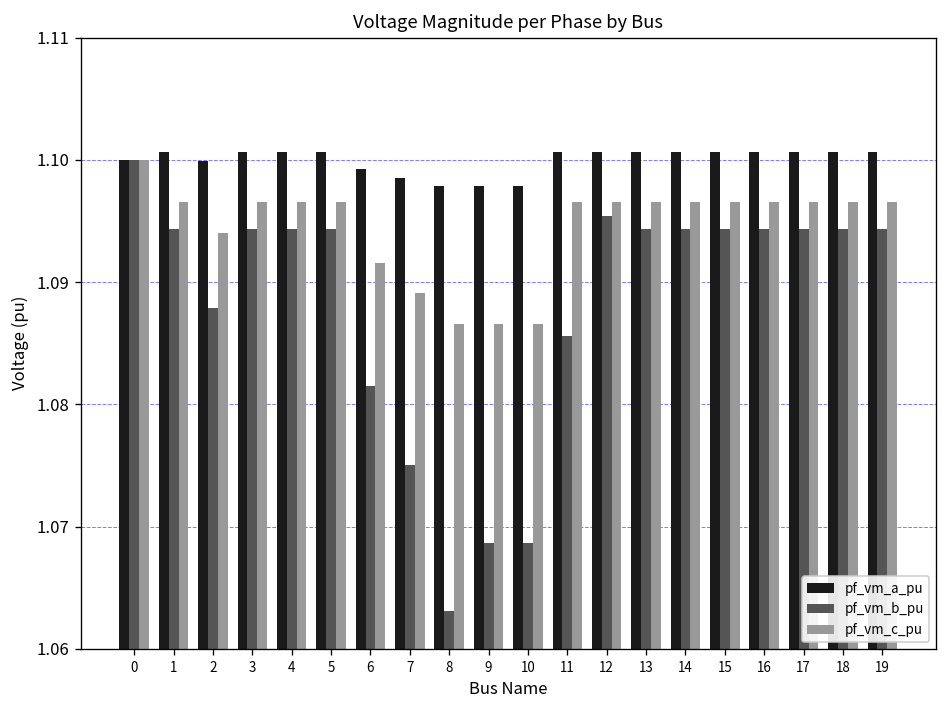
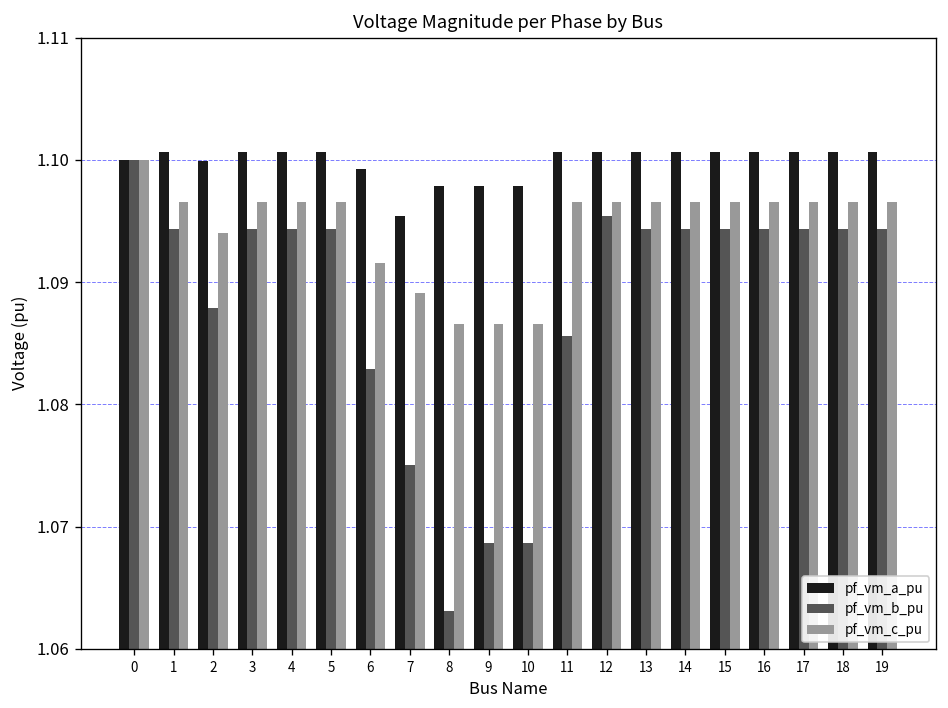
  {
    "pf_vm_a_pu": {
      "0": 1.1000,
      "1": 1.1006,
      "2": 1.0999,
      "3": 1.1006,
      "4": 1.1006,
      "5": 1.1006,
      "6": 1.0992,
-     "7": 1.0985,
+     "7": 1.0954,
      "8": 1.0979,
      "9": 1.0979,
      "10": 1.0979,
      "11": 1.1006,
      "12": 1.1006,
      "13": 1.1006,
      "14": 1.1006,
      "15": 1.1006,
      "16": 1.1006,
      "17": 1.1006,
      "18": 1.1006,
      "19": 1.1006
    },
    "pf_vm_b_pu": {
      "0": 1.1000,
      "1": 1.0943,
      "2": 1.0879,
      "3": 1.0943,
      "4": 1.0943,
      "5": 1.0943,
-     "6": 1.0815,
+     "6": 1.0829,
      "7": 1.0751,
      "8": 1.0631,
      "9": 1.0686,
      "10": 1.0686,
      "11": 1.0856,
      "12": 1.0954,
      "13": 1.0943,
      "14": 1.0943,
      "15": 1.0943,
      "16": 1.0943,
      "17": 1.0943,
      "18": 1.0943,
      "19": 1.0943
    },
    "pf_vm_c_pu": {
      "0": 1.1000,
      "1": 1.0965,
      "2": 1.0941,
      "3": 1.0965,
      "4": 1.0965,
      "5": 1.0965,
      "6": 1.0916,
      "7": 1.0891,
      "8": 1.0866,
      "9": 1.0866,
      "10": 1.0866,
      "11": 1.0965,
      "12": 1.0965,
      "13": 1.0965,
      "14": 1.0965,
      "15": 1.0965,
      "16": 1.0965,
      "17": 1.0965,
      "18": 1.0965,
      "19": 1.0965
    }
  }
